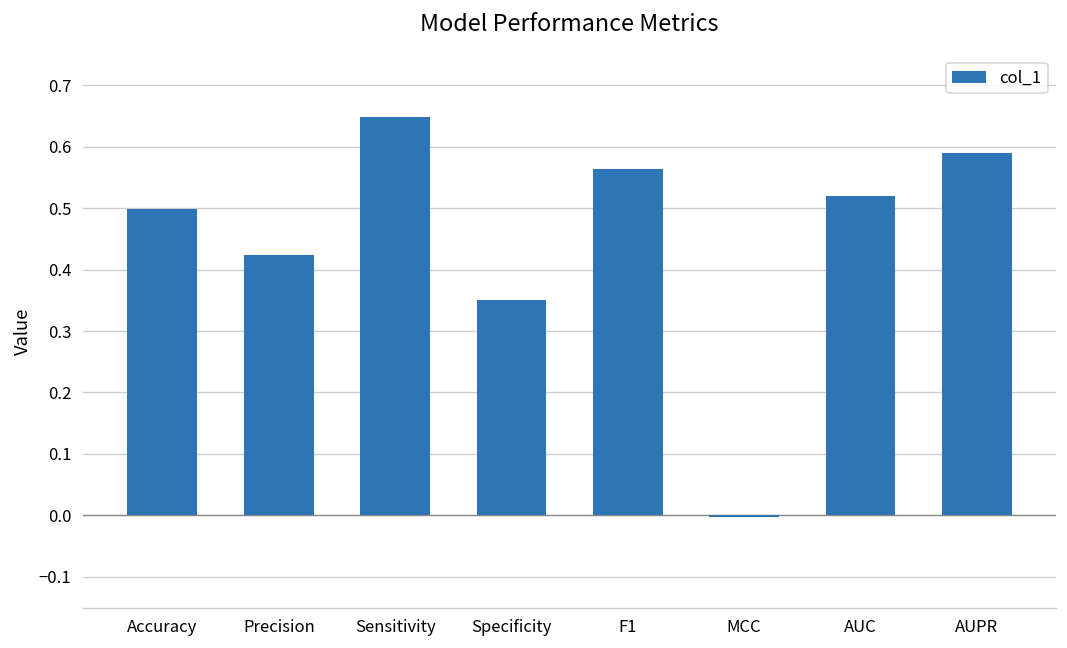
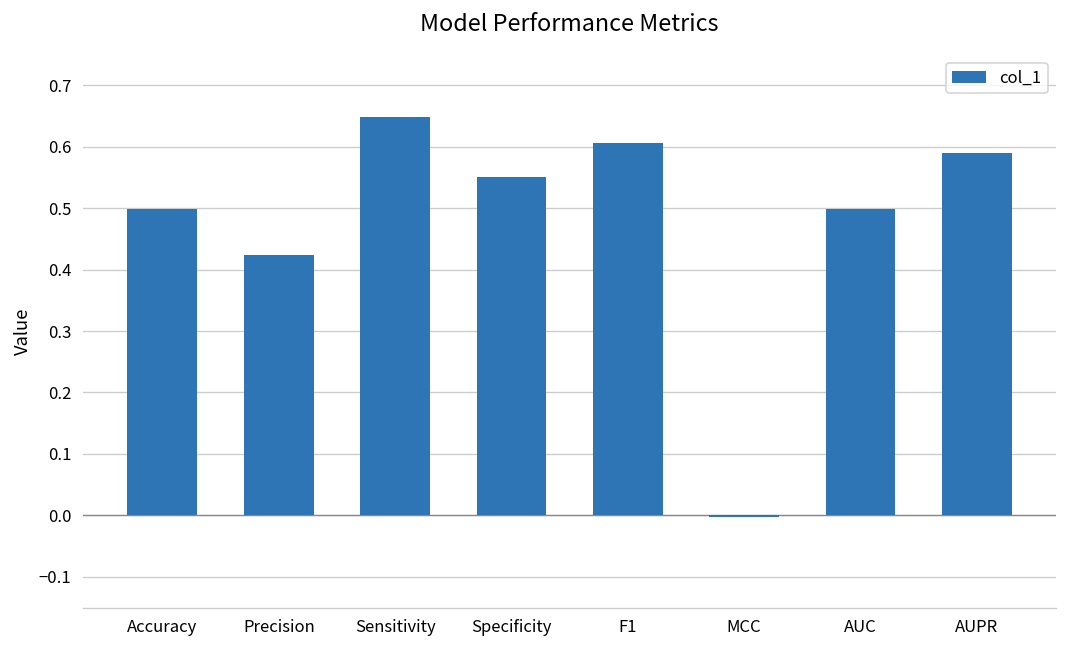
  {
    "Accuracy": 0.50,
    "Precision": 0.42,
    "Sensitivity": 0.65,
-   "Specificity": 0.35,
-   "F1": 0.56,
-   "AUC": 0.52,
+   "Specificity": 0.55,
+   "F1": 0.61,
+   "AUC": 0.50,
    "AUPR": 0.59
  }
